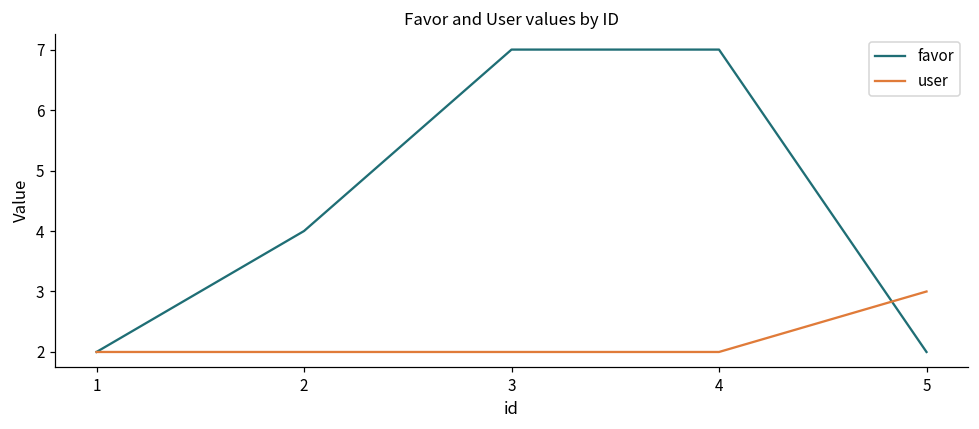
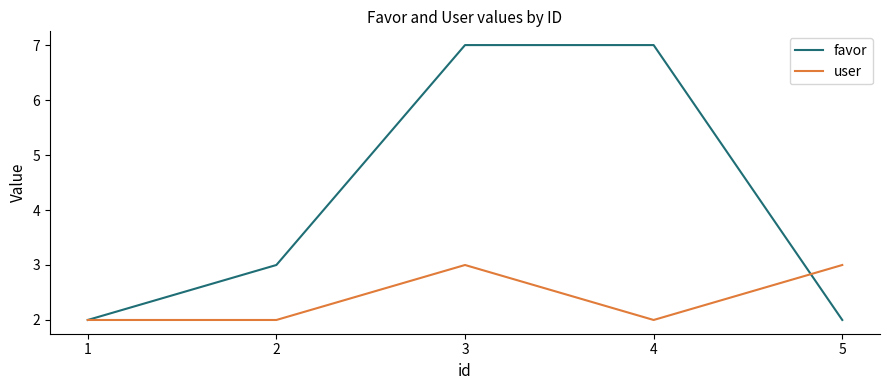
  {
    "favor": {
-     "2": 4,
+     "2": 3,
      "3": 7,
      "4": 7,
      "5": 2
    },
    "user": {
      "2": 2,
-     "3": 2,
+     "3": 3,
      "4": 2,
      "5": 3
    }
  }
